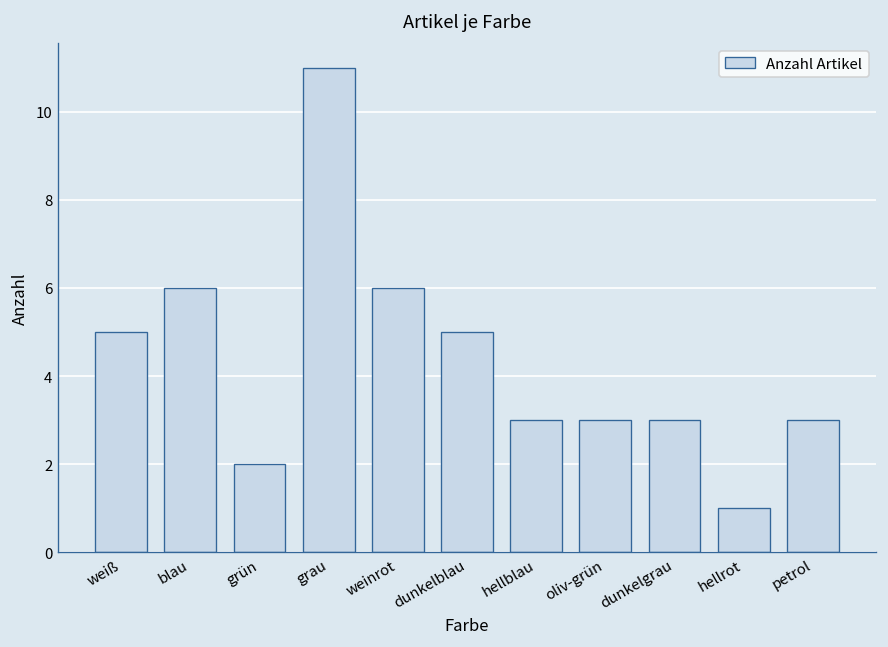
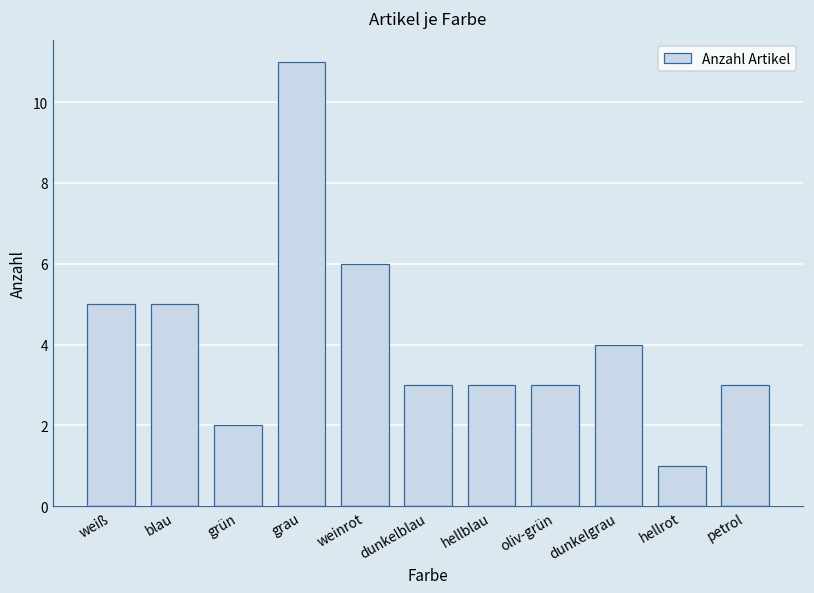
  {
    "weiß": 5,
-   "blau": 6,
+   "blau": 5,
    "grün": 2,
    "grau": 11,
    "weinrot": 6,
-   "dunkelblau": 5,
+   "dunkelblau": 3,
    "hellblau": 3,
    "oliv-grün": 3,
-   "dunkelgrau": 3,
+   "dunkelgrau": 4,
    "hellrot": 1,
    "petrol": 3
  }
